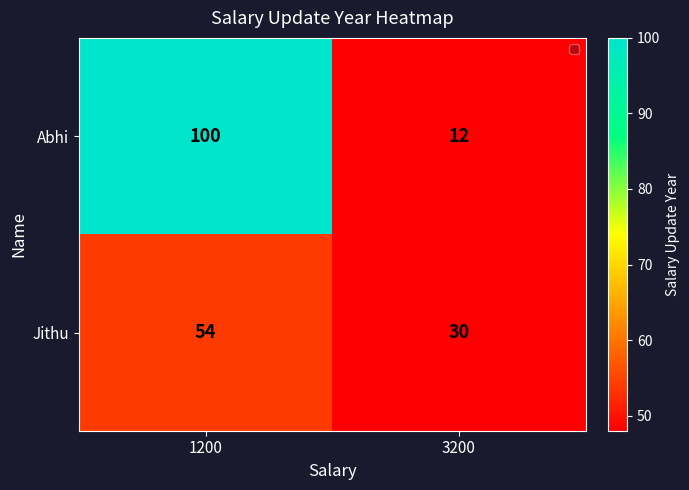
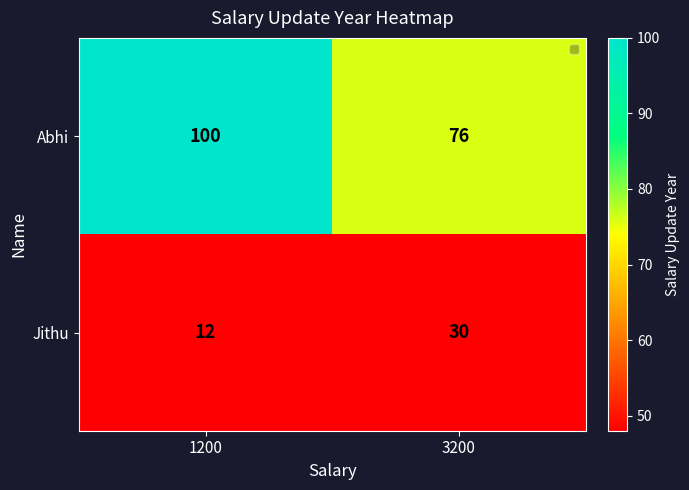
  {
    "Abhi": {
      "1200": 100,
-     "3200": 12
+     "3200": 76
    },
    "Jithu": {
-     "1200": 54,
+     "1200": 12,
      "3200": 30
    }
  }
